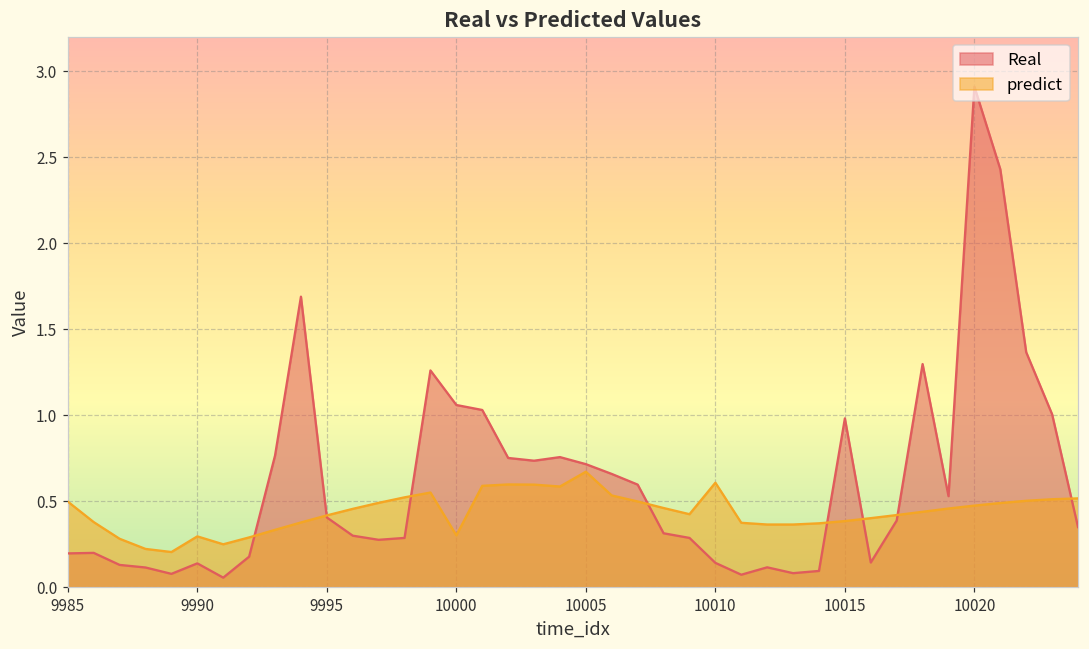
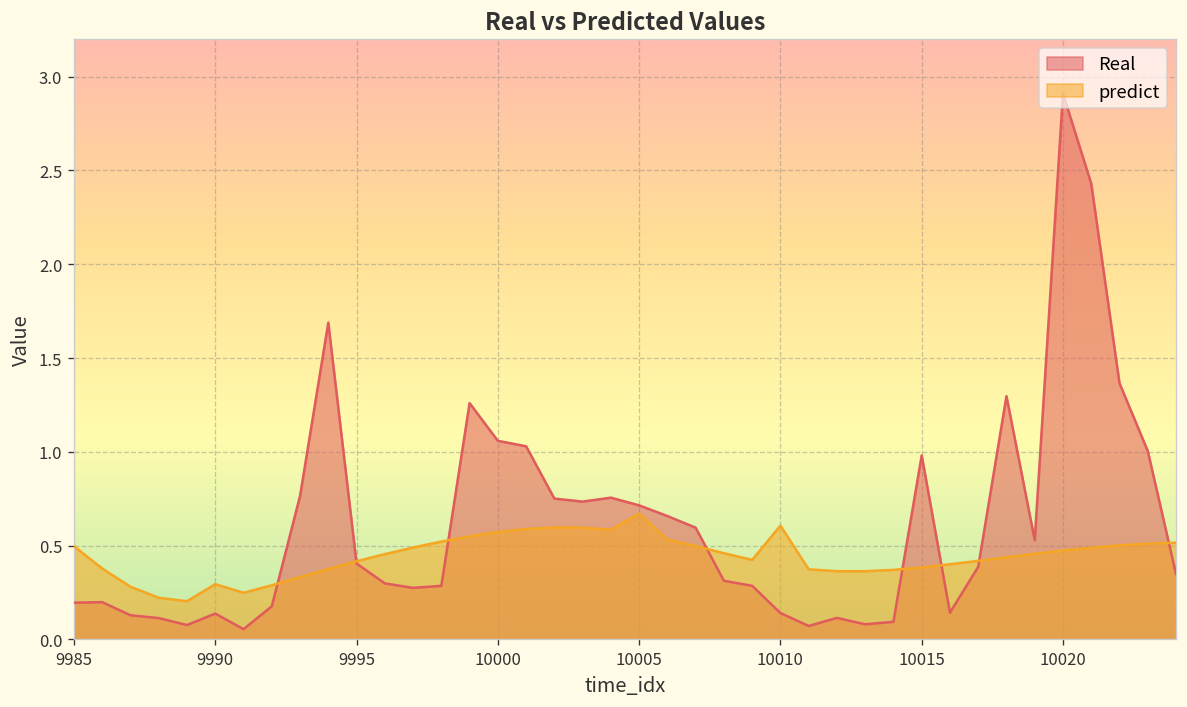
  {
    "Real": {
      "9985": 0.20,
      "9990": 0.14,
      "10000": 1.06,
      "10005": 0.72,
      "10010": 0.14,
      "10015": 0.98
    },
    "predict": {
      "9985": 0.50,
      "9990": 0.30,
-     "10000": 0.30,
+     "10000": 0.57,
      "10005": 0.67,
      "10010": 0.61,
      "10015": 0.38,
      "10020": 0.47
    }
  }
